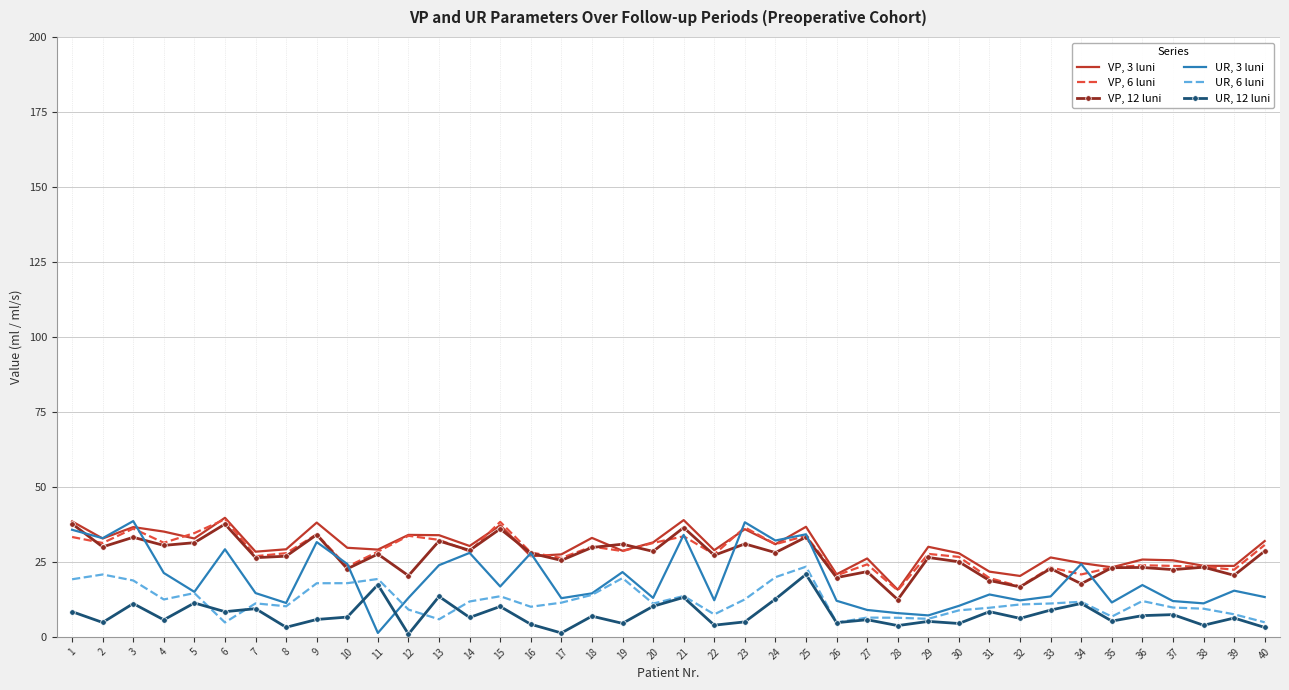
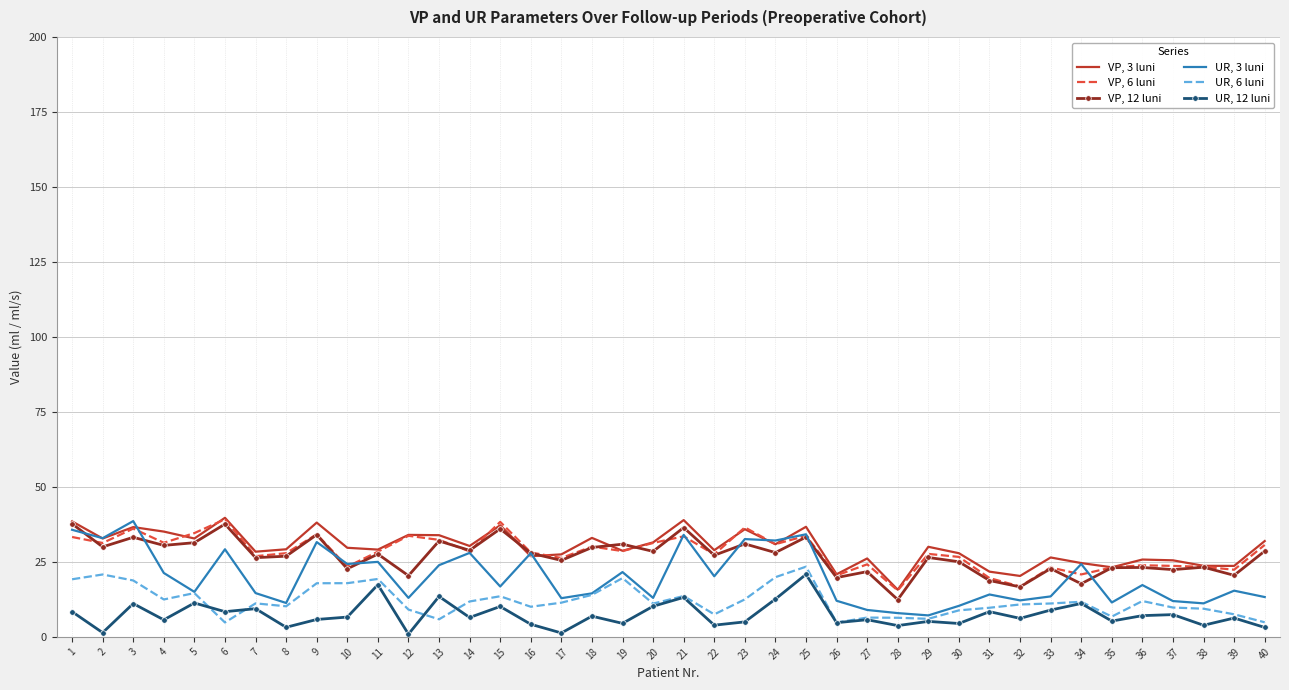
  {
    "UR, 3 luni": {
      "1": 36,
      "3": 39,
      "4": 21,
      "6": 29,
      "7": 15,
      "8": 11,
      "9": 32,
      "10": 24,
-     "11": 1,
+     "11": 25,
      "12": 13,
      "13": 24,
      "15": 17,
      "17": 13,
      "19": 22,
      "20": 13,
-     "22": 12,
-     "23": 38,
+     "22": 20,
+     "23": 33,
      "24": 32,
      "26": 12,
      "27": 9,
      "28": 8,
      "29": 7,
      "30": 10,
      "31": 14,
      "32": 12,
      "33": 13,
      "35": 11,
      "36": 17,
      "37": 12,
      "38": 11,
      "39": 15,
      "40": 13
    },
    "UR, 6 luni": {
      "1": 19,
      "2": 21,
      "3": 19,
      "4": 12,
      "6": 5,
      "7": 11,
      "8": 10,
      "9": 18,
      "10": 18,
      "11": 19,
      "12": 9,
      "13": 6,
      "14": 12,
      "15": 14,
      "16": 10,
      "17": 11,
      "19": 20,
      "20": 11,
      "22": 8,
      "23": 13,
      "24": 20,
      "25": 23,
      "28": 6,
      "29": 6,
      "30": 9,
      "31": 10,
      "32": 11,
      "33": 11,
      "35": 7,
      "36": 12,
      "37": 10,
      "38": 9,
      "39": 8,
      "40": 5
    },
    "UR, 12 luni": {
      "1": 8,
-     "2": 5,
+     "2": 1,
      "3": 11,
      "4": 6,
      "5": 11,
      "6": 8,
      "7": 9,
      "8": 3,
      "9": 6,
      "10": 7,
      "11": 17,
      "12": 1,
      "13": 13,
      "14": 6,
      "15": 10,
      "16": 4,
      "17": 1,
      "18": 7,
      "19": 5,
      "20": 10,
      "22": 4,
      "23": 5,
      "24": 13,
      "25": 21,
      "28": 4,
      "29": 5,
      "30": 4,
      "31": 8,
      "32": 6,
      "33": 9,
      "35": 5,
      "36": 7,
      "37": 7,
      "38": 4,
      "39": 6,
      "40": 3
    }
  }
